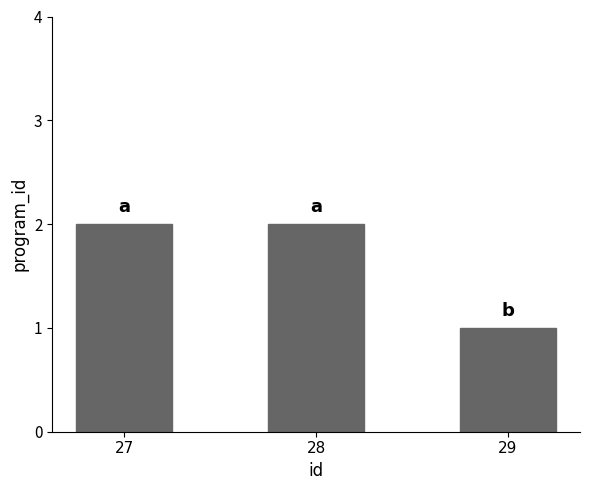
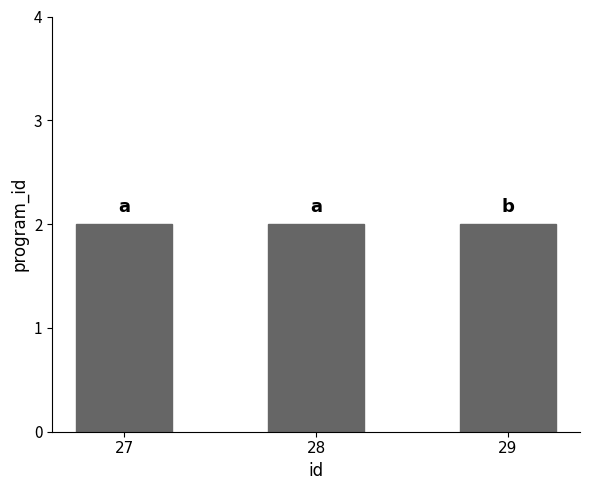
  {
    "27": 2,
    "28": 2,
-   "29": 1
+   "29": 2
  }
